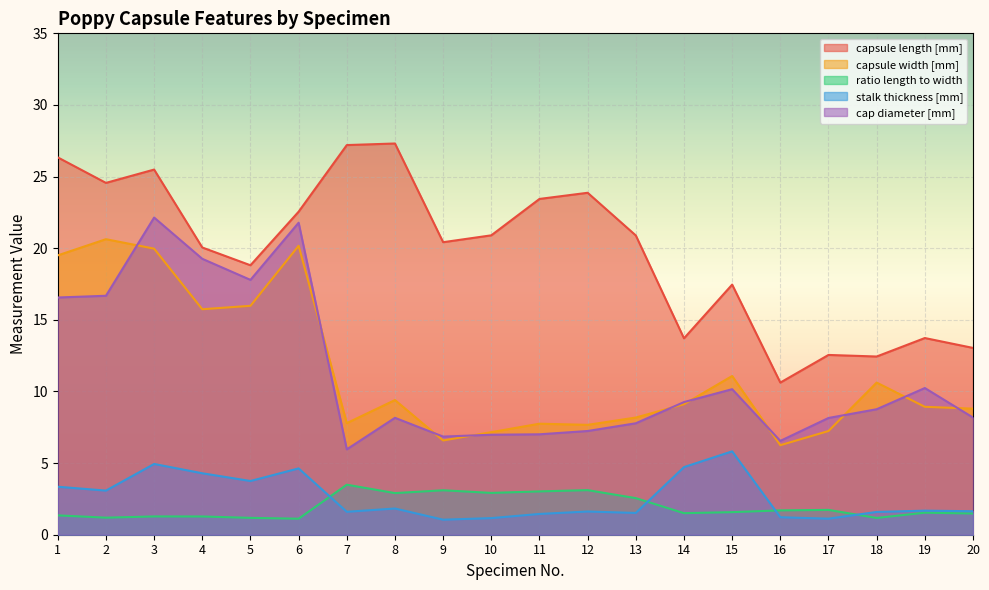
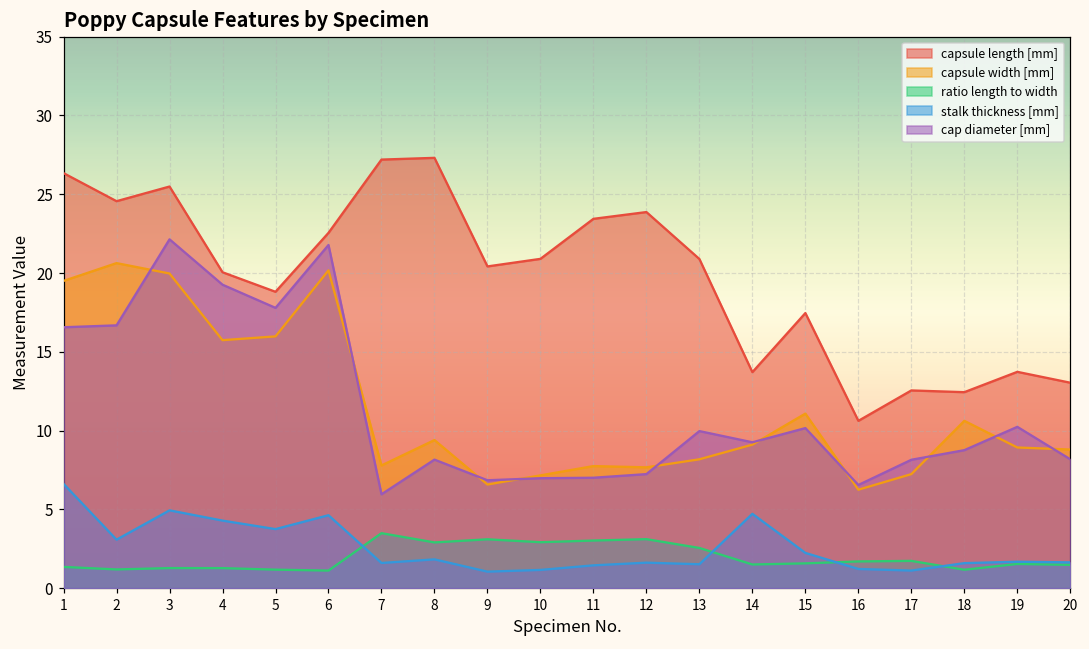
  {
    "capsule length [mm]": {
      "1": 26.3,
      "2": 24.6,
      "3": 25.5,
      "4": 20.1,
      "5": 18.8,
      "6": 22.6,
      "7": 27.2,
      "8": 27.3,
      "9": 20.4,
      "10": 20.9,
      "11": 23.4,
      "12": 23.9,
      "13": 20.9,
      "14": 13.7,
      "15": 17.5,
      "16": 10.6,
      "17": 12.6,
      "18": 12.4,
      "19": 13.7,
      "20": 13.0
    },
    "capsule width [mm]": {
      "1": 19.5,
      "2": 20.6,
      "3": 20.0,
      "4": 15.7,
      "5": 16.0,
      "6": 20.2,
      "7": 7.8,
      "8": 9.4,
      "9": 6.6,
      "11": 7.8,
      "12": 7.7,
      "13": 8.2,
      "15": 11.1,
      "16": 6.3,
      "17": 7.2,
      "18": 10.6,
      "19": 8.9,
      "20": 8.8
    },
    "ratio length to width": {
      "1": 1.4,
      "2": 1.2,
      "3": 1.3,
      "4": 1.3,
      "5": 1.2,
      "6": 1.1,
      "7": 3.5,
      "8": 2.9,
      "9": 3.1,
      "10": 2.9,
      "11": 3.0,
      "12": 3.1,
      "13": 2.6,
      "14": 1.5,
      "15": 1.6,
      "16": 1.7,
      "17": 1.7,
      "18": 1.2
    },
    "stalk thickness [mm]": {
-     "1": 3.4,
+     "1": 6.6,
      "2": 3.1,
      "3": 4.9,
      "4": 4.3,
      "5": 3.8,
      "6": 4.6,
      "7": 1.6,
      "8": 1.8,
      "9": 1.1,
      "10": 1.2,
      "11": 1.5,
      "12": 1.6,
      "13": 1.5,
      "14": 4.7,
-     "15": 5.8,
+     "15": 2.2,
      "16": 1.2,
      "17": 1.1,
      "18": 1.6
    },
    "cap diameter [mm]": {
      "1": 16.6,
      "2": 16.7,
      "3": 22.1,
      "4": 19.3,
      "5": 17.8,
      "6": 21.8,
      "7": 6.0,
      "8": 8.2,
      "9": 6.9,
      "11": 7.0,
      "12": 7.2,
-     "13": 7.8,
+     "13": 10.0,
      "15": 10.2,
      "16": 6.6,
      "17": 8.2,
      "18": 8.8,
      "19": 10.2,
      "20": 8.2
    }
  }
